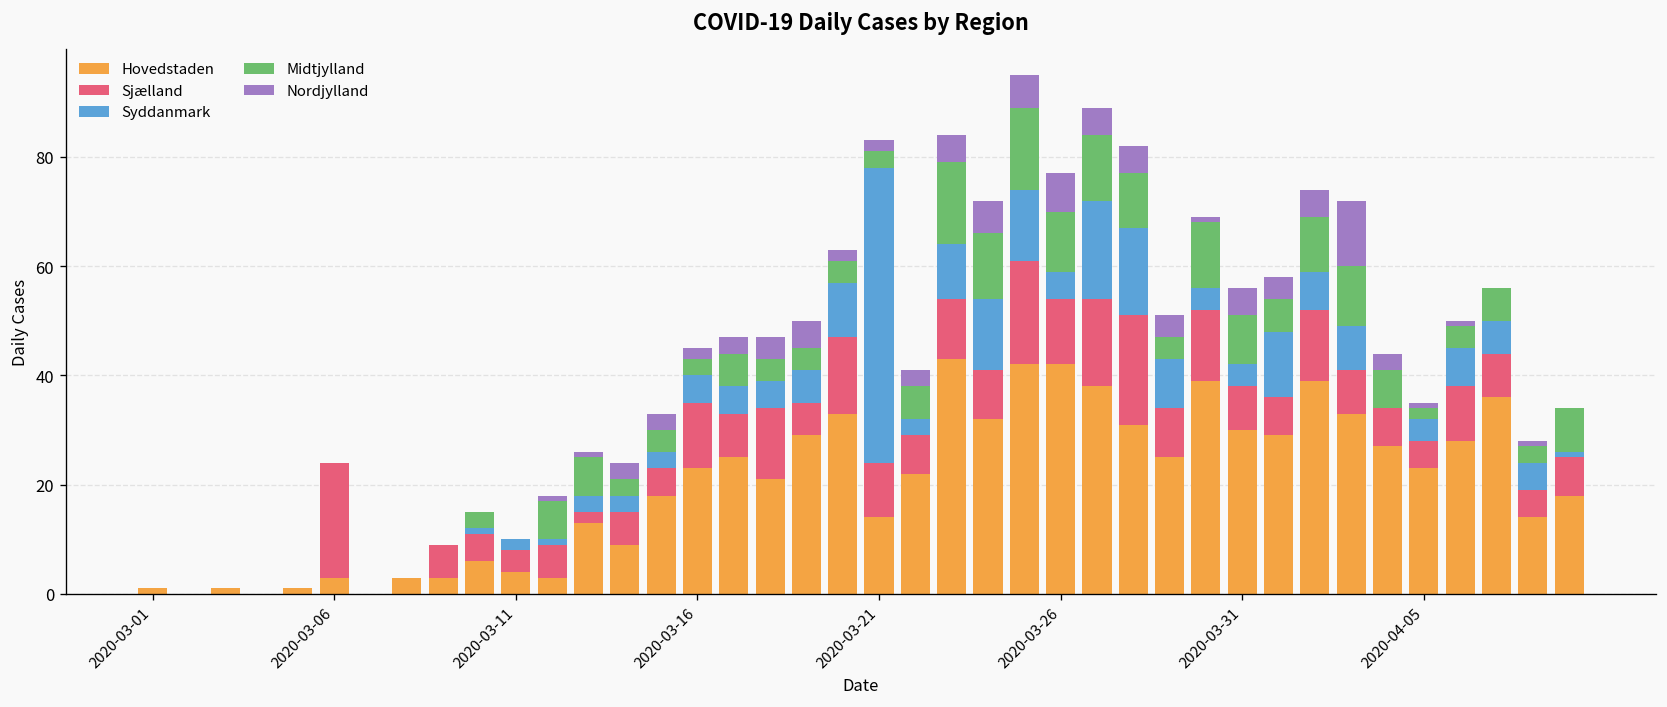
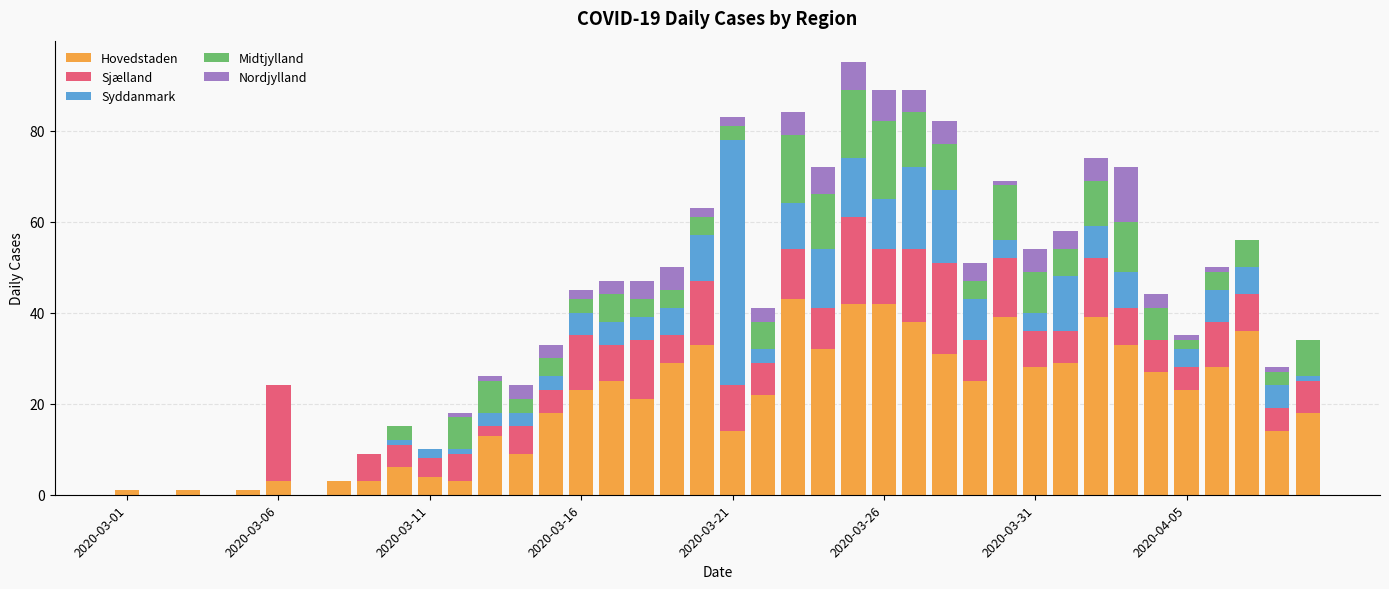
  {
    "Hovedstaden": {
      "2020-03-01": 1,
      "2020-03-06": 3,
      "2020-03-11": 4,
      "2020-03-16": 23,
      "2020-03-21": 14,
      "2020-03-26": 42,
-     "2020-03-31": 30,
+     "2020-03-31": 28,
      "2020-04-05": 23
    },
    "Sjælland": {
      "2020-03-01": 0,
      "2020-03-06": 21,
      "2020-03-11": 4,
      "2020-03-16": 12,
      "2020-03-21": 10,
      "2020-03-26": 12,
      "2020-03-31": 8,
      "2020-04-05": 5
    },
    "Syddanmark": {
      "2020-03-01": 0,
      "2020-03-06": 0,
      "2020-03-11": 2,
      "2020-03-16": 5,
      "2020-03-21": 54,
-     "2020-03-26": 5,
+     "2020-03-26": 11,
      "2020-03-31": 4,
      "2020-04-05": 4
    },
    "Midtjylland": {
      "2020-03-01": 0,
      "2020-03-06": 0,
      "2020-03-11": 0,
      "2020-03-16": 3,
      "2020-03-21": 3,
-     "2020-03-26": 11,
+     "2020-03-26": 17,
      "2020-03-31": 9,
      "2020-04-05": 2
    },
    "Nordjylland": {
      "2020-03-01": 0,
      "2020-03-06": 0,
      "2020-03-11": 0,
      "2020-03-16": 2,
      "2020-03-21": 2,
      "2020-03-26": 7,
      "2020-03-31": 5,
      "2020-04-05": 1
    }
  }
